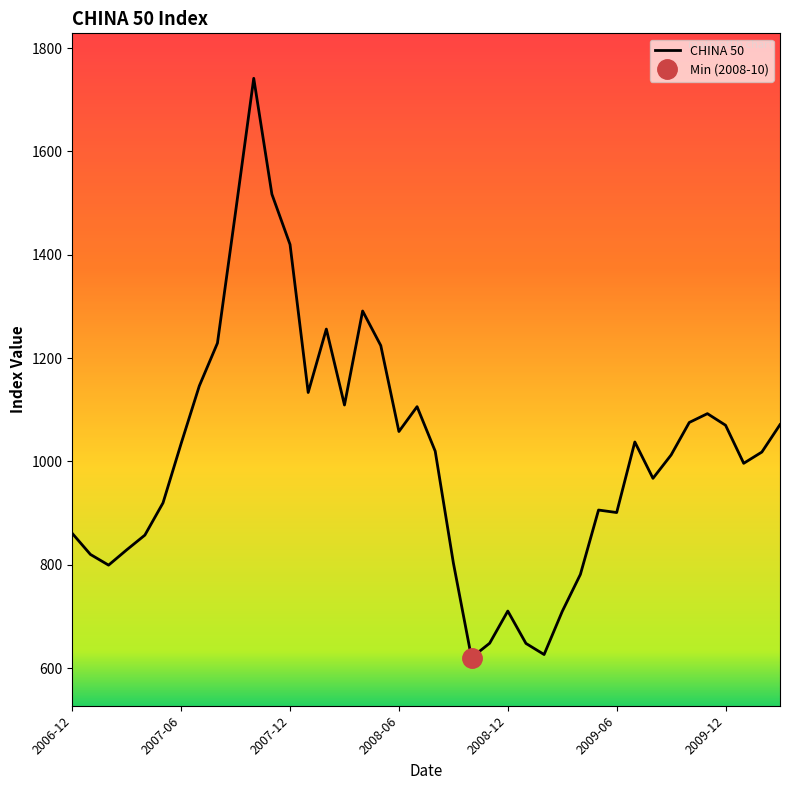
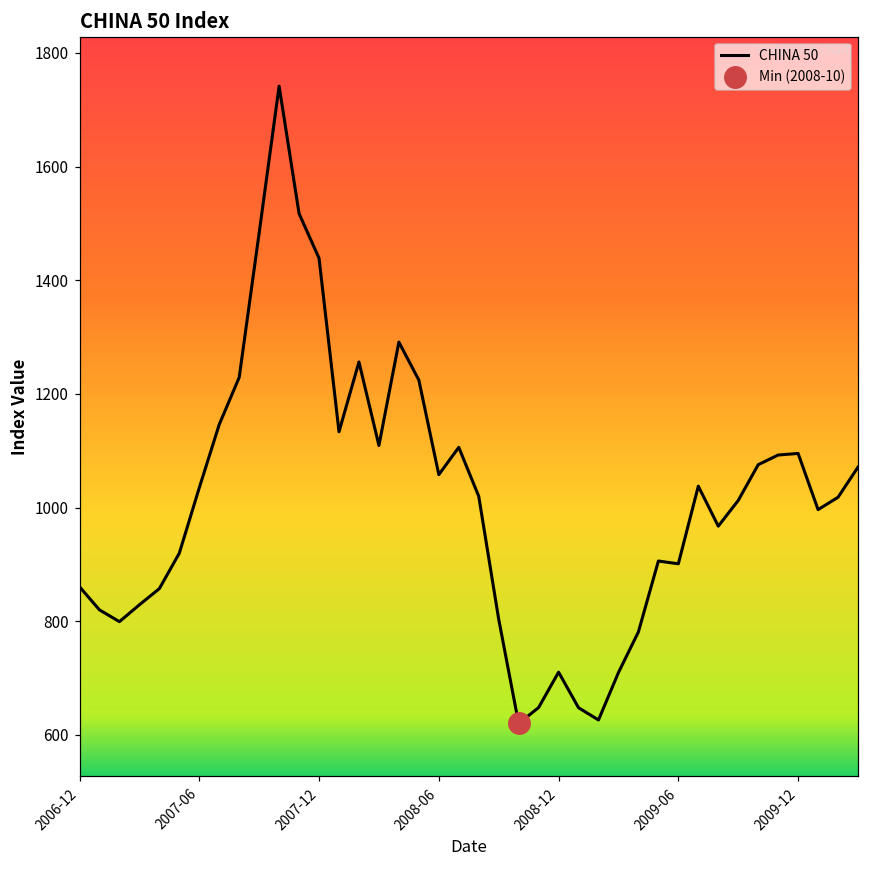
  {
    "CHINA 50": {
      "2006-12": 860,
      "2007-06": 1030,
-     "2007-12": 1420,
+     "2007-12": 1440,
      "2008-06": 1060,
      "2008-12": 710,
      "2009-06": 900,
-     "2009-12": 1070
+     "2009-12": 1100
    }
  }
